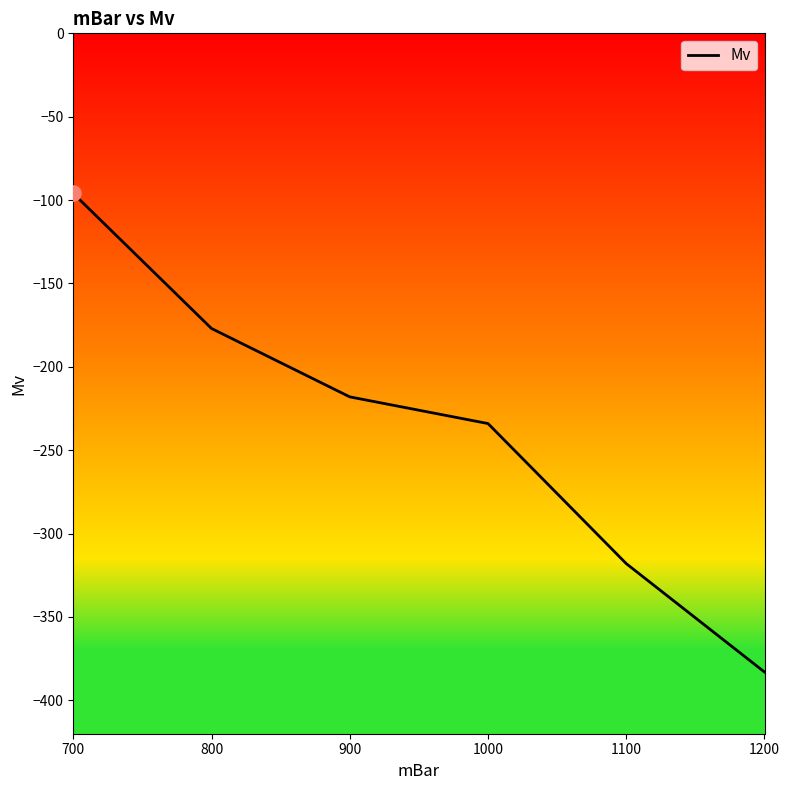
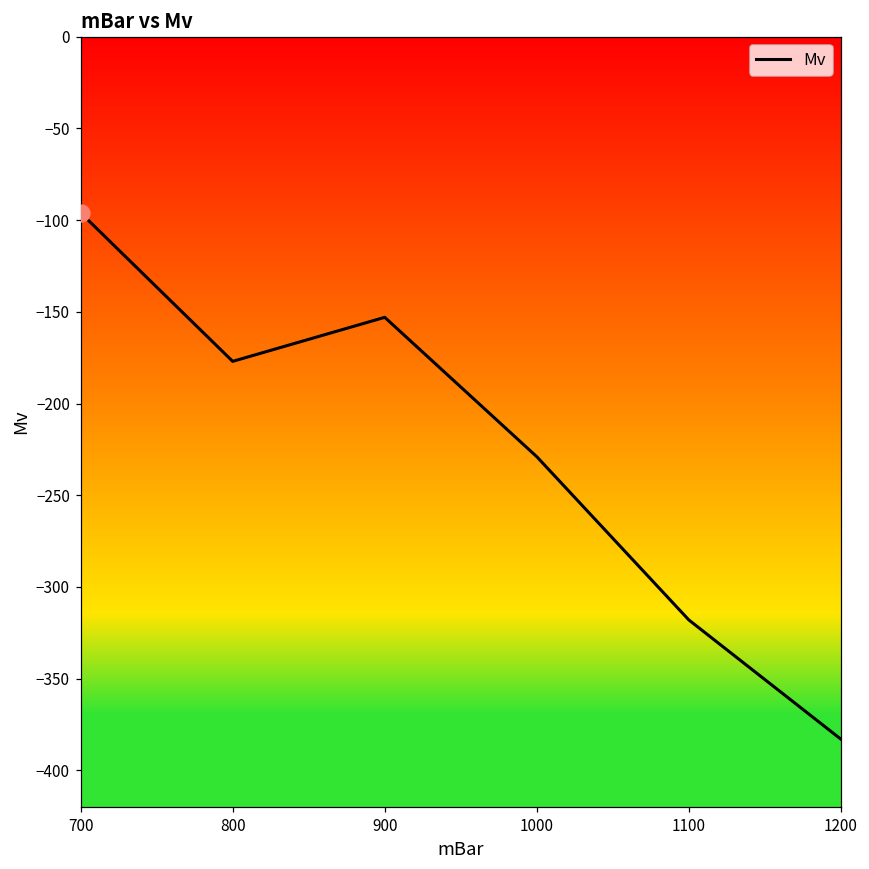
  {
    "Mv": {
      "800": -177,
-     "900": -218,
-     "1000": -234,
+     "900": -153,
+     "1000": -229,
      "1100": -318,
      "1200": -383
    }
  }
